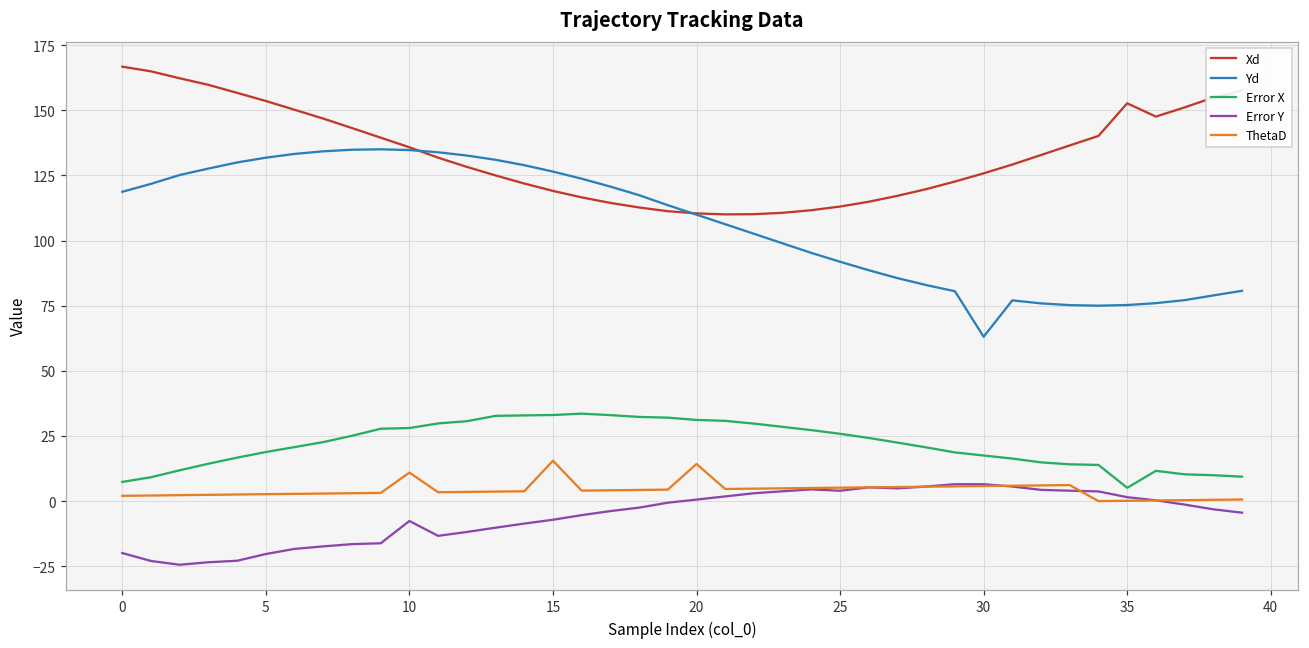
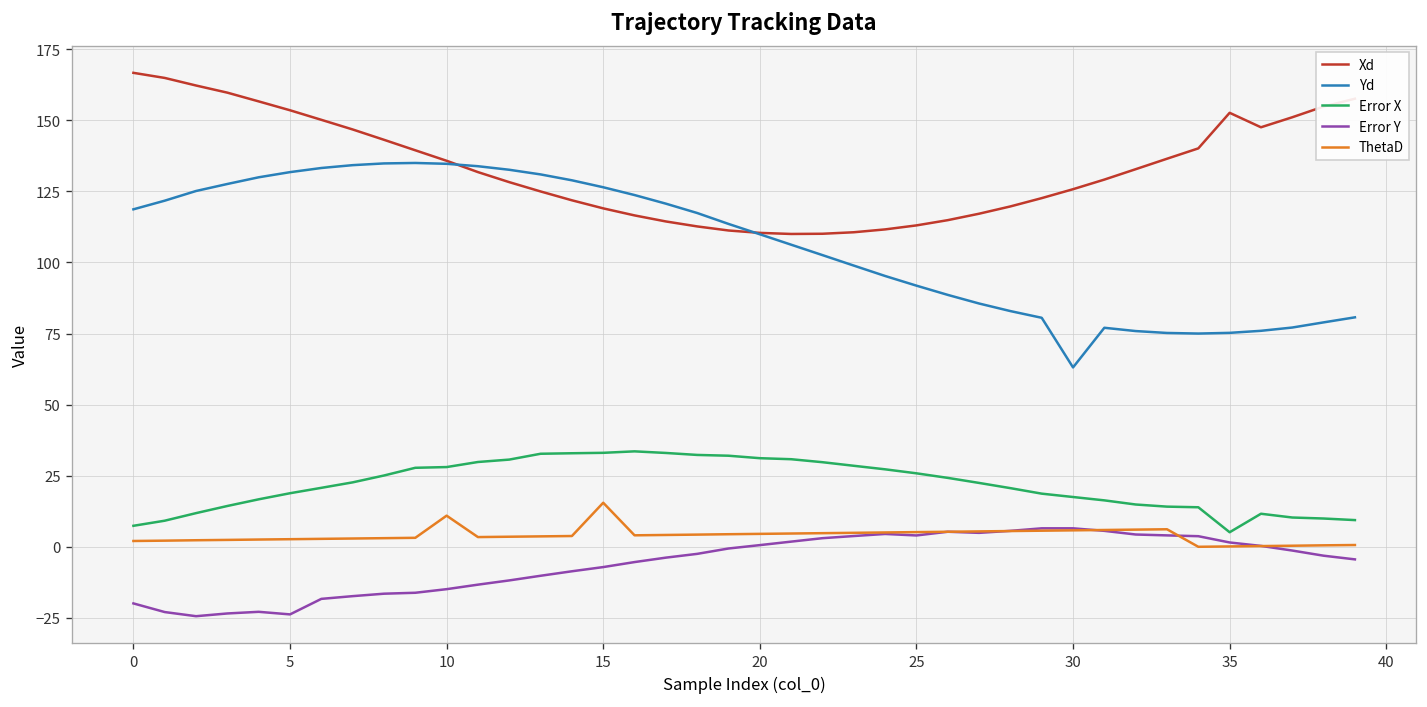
  {
    "Xd": {
      "0": 167,
      "5": 154,
      "15": 119,
      "25": 113,
      "30": 126,
      "35": 153
    },
    "Yd": {
      "0": 119,
      "5": 132,
      "15": 126,
      "25": 92,
      "30": 63,
      "35": 75
    },
    "Error X": {
      "0": 7,
      "5": 19,
      "10": 28,
      "15": 33,
      "20": 31,
      "25": 26,
      "30": 18,
      "35": 5
    },
    "Error Y": {
      "0": -20,
-     "5": -20,
-     "10": -8,
+     "5": -24,
+     "10": -15,
      "15": -7,
      "20": 1,
      "25": 4,
      "35": 2
    },
    "ThetaD": {
      "0": 2,
      "5": 3,
      "10": 11,
      "15": 15,
-     "20": 14,
+     "20": 5,
      "25": 5,
      "35": 0
    }
  }
